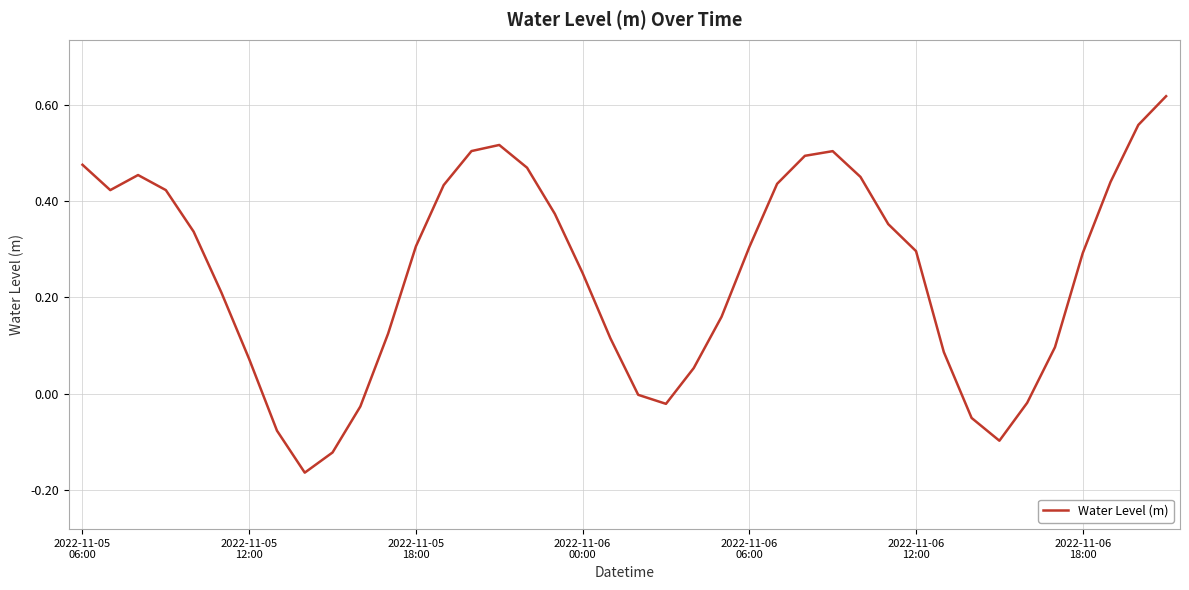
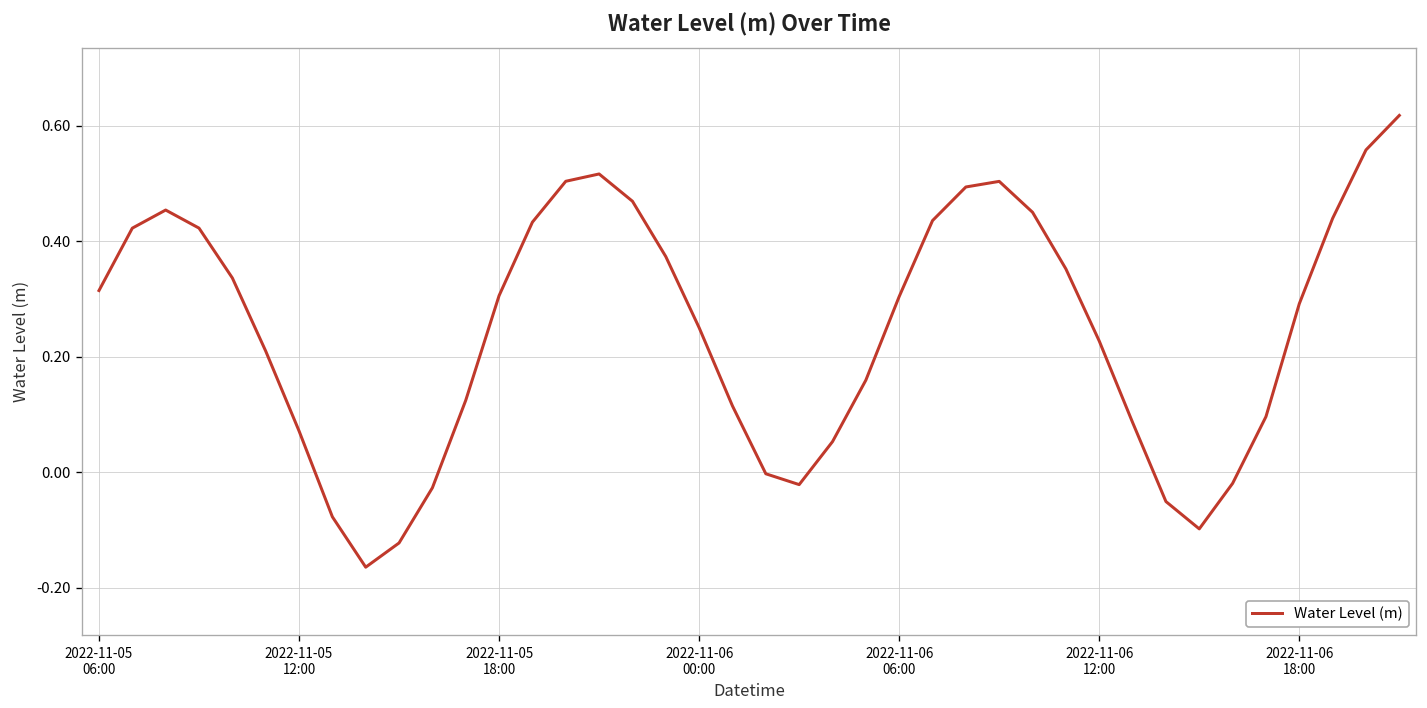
  {
-   "2022-11-05 06:00": 0.48,
+   "2022-11-05 06:00": 0.31,
    "2022-11-05 12:00": 0.07,
    "2022-11-05 18:00": 0.31,
    "2022-11-06 00:00": 0.25,
    "2022-11-06 06:00": 0.30,
-   "2022-11-06 12:00": 0.30,
+   "2022-11-06 12:00": 0.23,
    "2022-11-06 18:00": 0.29
  }
